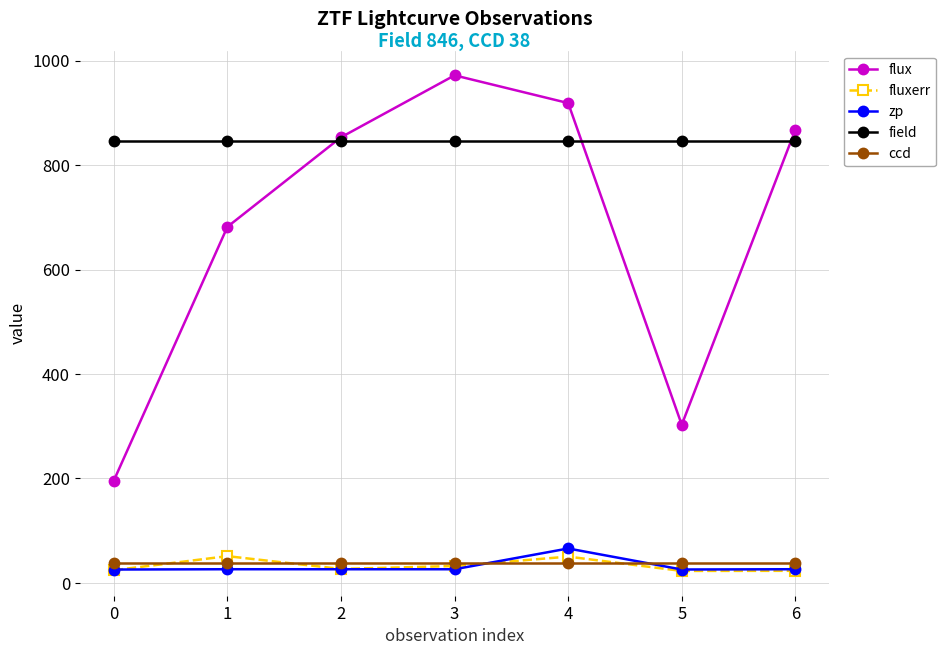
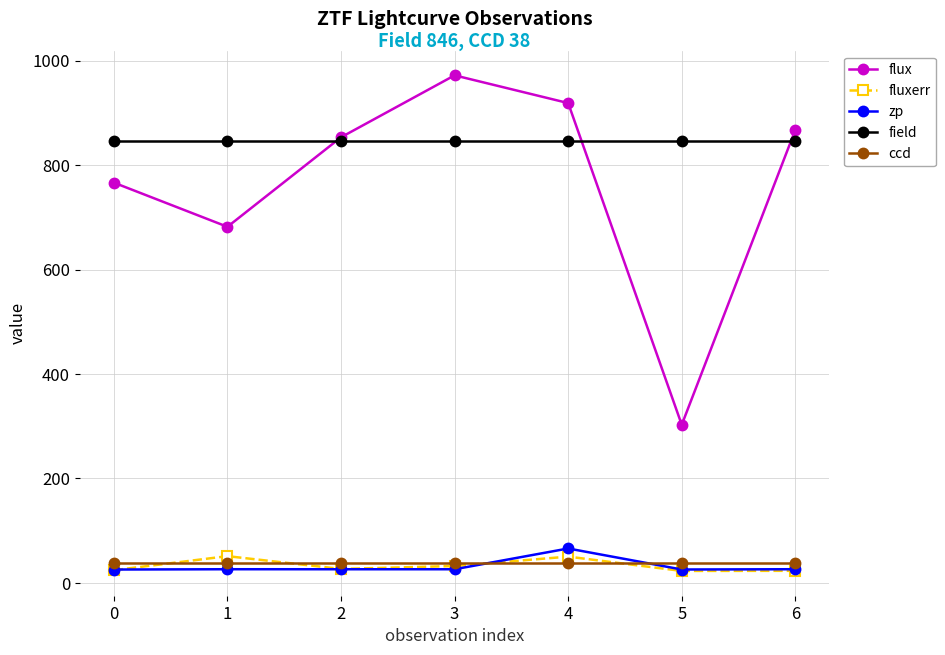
  {
    "flux": {
-     "0": 200,
+     "0": 770,
      "1": 680,
      "2": 850,
      "4": 920,
      "5": 300,
      "6": 870
    },
    "fluxerr": {
      "1": 50,
      "3": 30,
      "4": 50
    },
    "zp": {
      "1": 30,
      "3": 30,
      "4": 70
    },
    "field": {
      "0": 850,
      "1": 850,
      "2": 850,
      "3": 850,
      "4": 850,
      "5": 850,
      "6": 850
    },
    "ccd": {
      "0": 40,
      "1": 40,
      "2": 40,
      "3": 40,
      "4": 40,
      "5": 40,
      "6": 40
    }
  }
